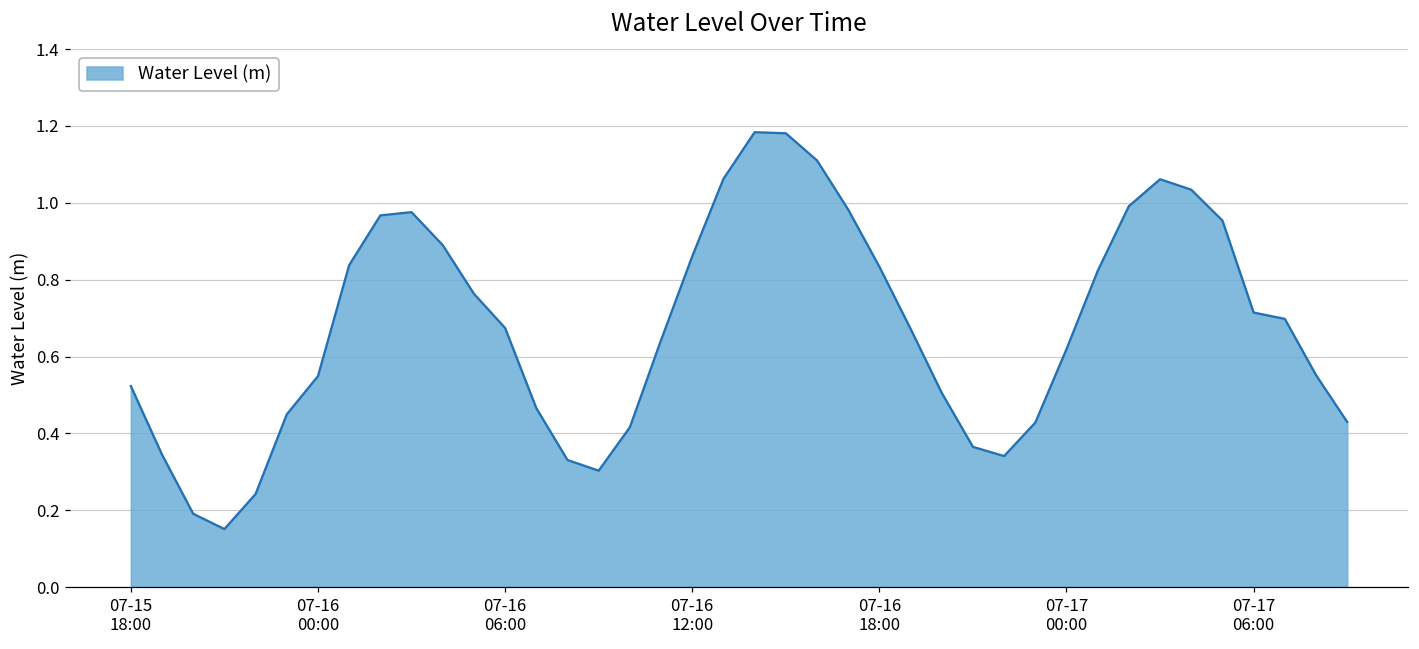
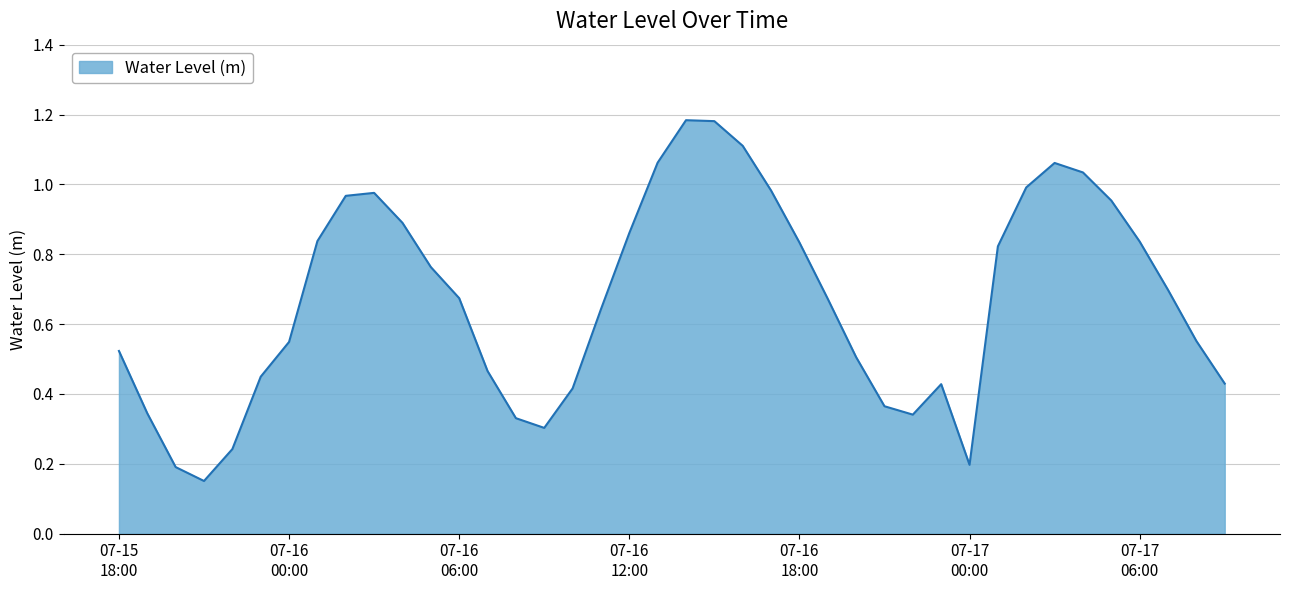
  {
    "07-15 18:00": 0.52,
    "07-16 00:00": 0.55,
    "07-16 06:00": 0.67,
    "07-16 12:00": 0.86,
    "07-16 18:00": 0.83,
-   "07-17 00:00": 0.62,
-   "07-17 06:00": 0.71
+   "07-17 00:00": 0.20,
+   "07-17 06:00": 0.84
  }
